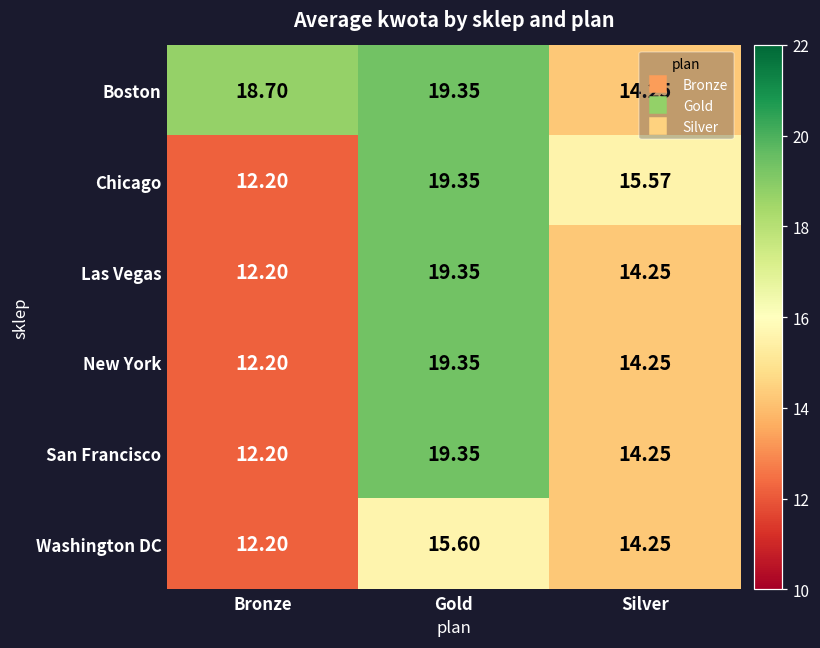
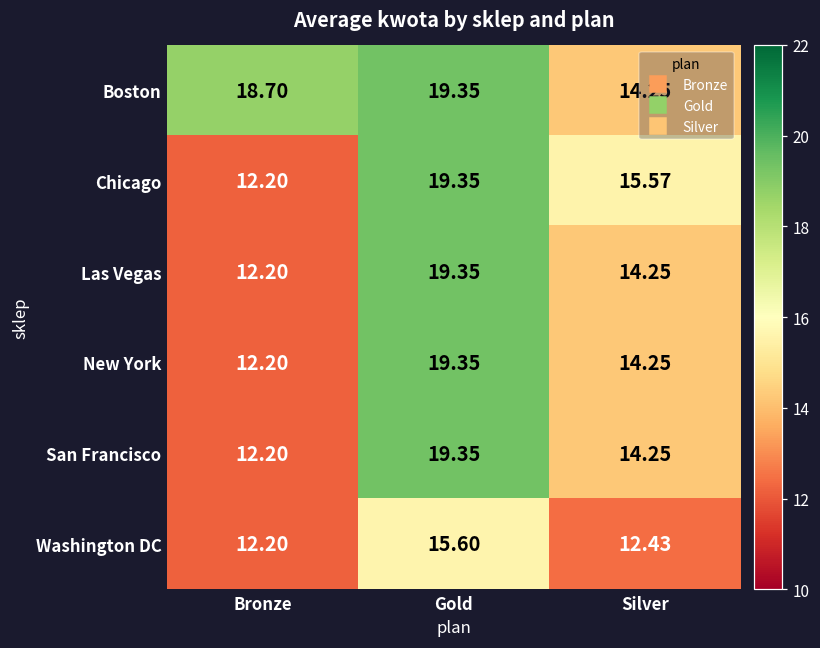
  {
    "Boston": {
      "Bronze": 18.70,
      "Gold": 19.35
    },
    "Chicago": {
      "Bronze": 12.20,
      "Gold": 19.35,
      "Silver": 15.57
    },
    "Las Vegas": {
      "Bronze": 12.20,
      "Gold": 19.35,
      "Silver": 14.25
    },
    "New York": {
      "Bronze": 12.20,
      "Gold": 19.35,
      "Silver": 14.25
    },
    "San Francisco": {
      "Bronze": 12.20,
      "Gold": 19.35,
      "Silver": 14.25
    },
    "Washington DC": {
      "Bronze": 12.20,
      "Gold": 15.60,
-     "Silver": 14.25
+     "Silver": 12.43
    }
  }
